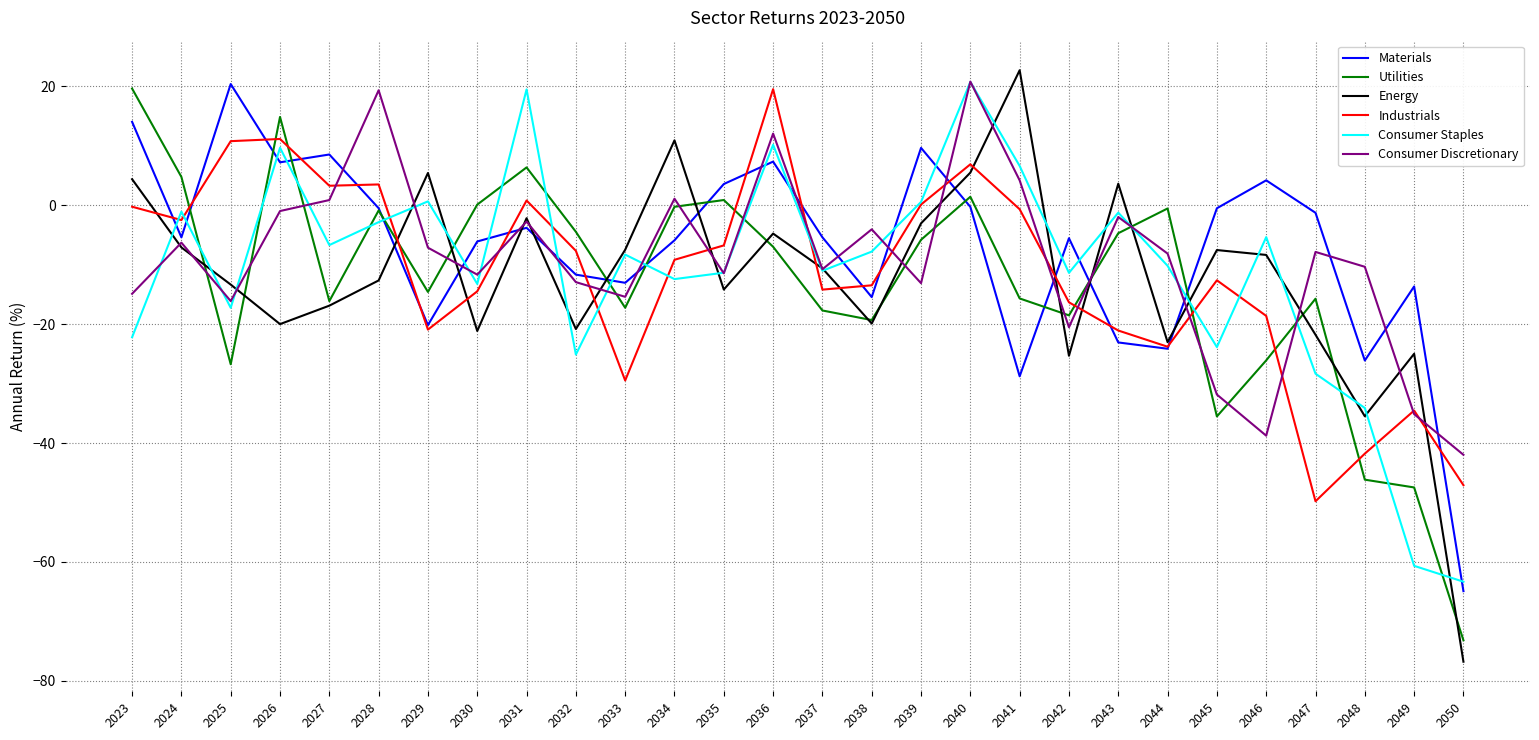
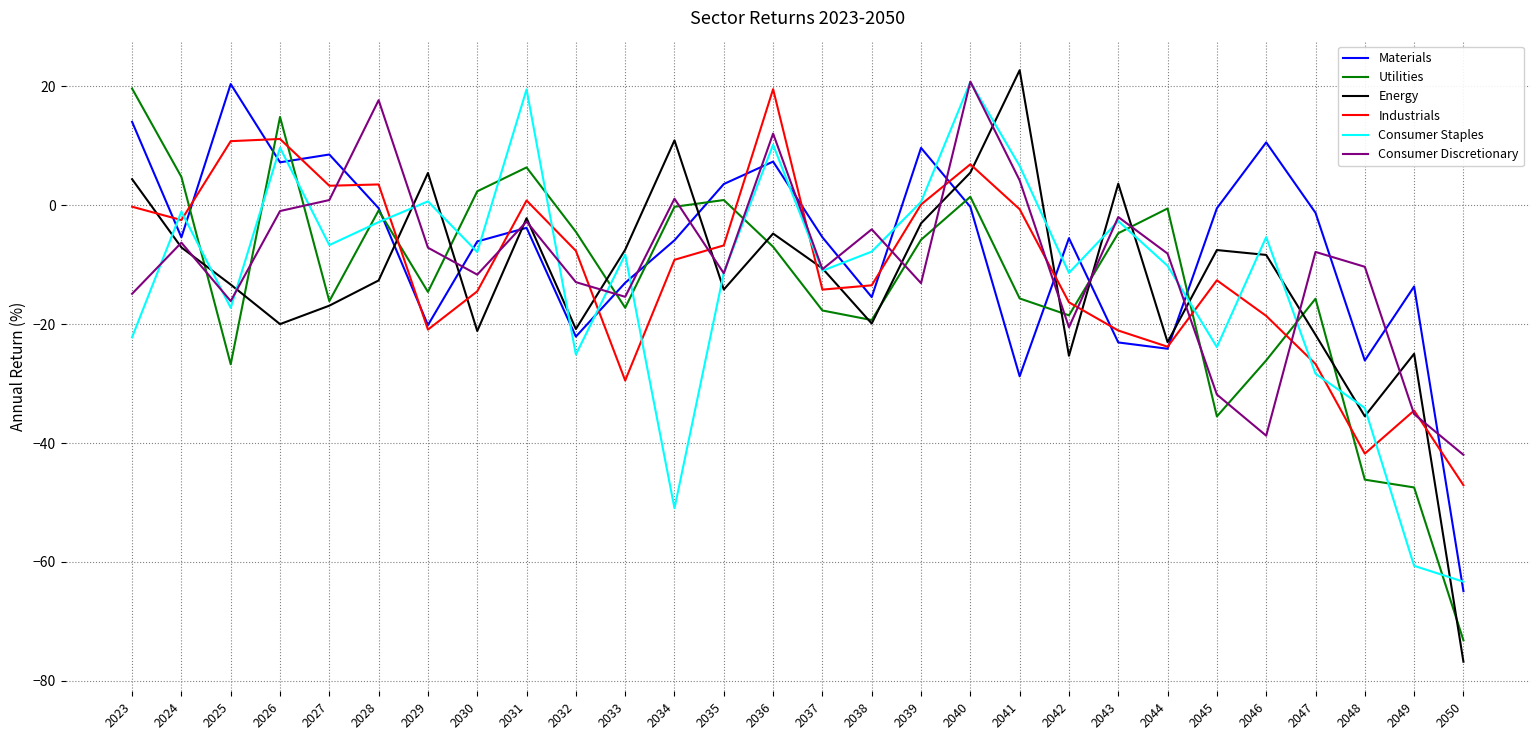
  {
    "Materials": {
      "2023": 14,
      "2024": -5,
      "2025": 20,
      "2026": 7,
      "2027": 9,
      "2029": -20,
      "2030": -6,
      "2031": -4,
-     "2032": -12,
+     "2032": -22,
      "2033": -13,
      "2034": -6,
      "2035": 4,
      "2036": 7,
      "2037": -5,
      "2038": -15,
      "2039": 10,
      "2040": 0,
      "2041": -29,
      "2042": -6,
      "2043": -23,
      "2045": -1,
-     "2046": 4,
+     "2046": 11,
      "2047": -1,
      "2048": -26,
      "2049": -14,
      "2050": -65
    },
    "Utilities": {
      "2023": 20,
      "2024": 5,
      "2025": -27,
      "2026": 15,
      "2027": -16,
      "2029": -15,
-     "2030": 0,
+     "2030": 2,
      "2031": 6,
      "2032": -4,
      "2033": -17,
      "2034": 0,
      "2035": 1,
      "2036": -7,
      "2037": -18,
      "2038": -19,
      "2039": -6,
      "2040": 1,
      "2041": -16,
      "2042": -19,
      "2043": -5,
      "2044": -1,
      "2045": -36,
      "2046": -26,
      "2047": -16,
      "2048": -46,
      "2049": -47,
      "2050": -73
    },
    "Energy": {
      "2023": 4,
      "2024": -7,
      "2025": -13,
      "2026": -20,
      "2027": -17,
      "2028": -13,
      "2029": 5,
      "2030": -21,
      "2031": -2,
      "2032": -21,
      "2033": -7,
      "2034": 11,
      "2035": -14,
      "2036": -5,
      "2038": -20,
      "2039": -3,
      "2040": 5,
      "2041": 23,
      "2042": -25,
      "2043": 4,
      "2044": -23,
      "2045": -8,
      "2046": -8,
      "2047": -22,
      "2048": -35,
      "2049": -25,
      "2050": -77
    },
    "Industrials": {
      "2023": 0,
      "2024": -2,
      "2025": 11,
      "2026": 11,
      "2027": 3,
      "2028": 4,
      "2029": -21,
      "2030": -14,
      "2031": 1,
      "2032": -8,
      "2033": -29,
      "2034": -9,
      "2035": -7,
      "2036": 20,
      "2037": -14,
      "2038": -13,
      "2040": 7,
      "2041": -1,
      "2042": -16,
      "2043": -21,
      "2045": -13,
      "2046": -19,
-     "2047": -50,
+     "2047": -27,
      "2048": -42,
      "2049": -35,
      "2050": -47
    },
    "Consumer Staples": {
      "2023": -22,
      "2024": -1,
      "2025": -17,
      "2026": 10,
      "2027": -7,
      "2028": -3,
      "2029": 1,
-     "2030": -13,
+     "2030": -8,
      "2031": 19,
      "2032": -25,
      "2033": -8,
-     "2034": -12,
+     "2034": -51,
      "2036": 10,
      "2038": -8,
      "2041": 7,
      "2042": -11,
-     "2043": -1,
+     "2043": -3,
      "2044": -10,
      "2045": -24,
      "2046": -5,
      "2047": -28,
      "2048": -34,
      "2049": -61,
      "2050": -63
    },
    "Consumer Discretionary": {
      "2023": -15,
      "2024": -6,
      "2025": -16,
      "2026": -1,
      "2027": 1,
-     "2028": 19,
+     "2028": 18,
      "2029": -7,
      "2030": -12,
      "2031": -3,
      "2032": -13,
      "2033": -15,
      "2034": 1,
      "2036": 12,
      "2038": -4,
      "2039": -13,
      "2041": 4,
      "2042": -21,
      "2043": -2,
      "2044": -8,
      "2045": -32,
      "2046": -39,
      "2047": -8,
      "2048": -10,
      "2049": -35,
      "2050": -42
    }
  }
